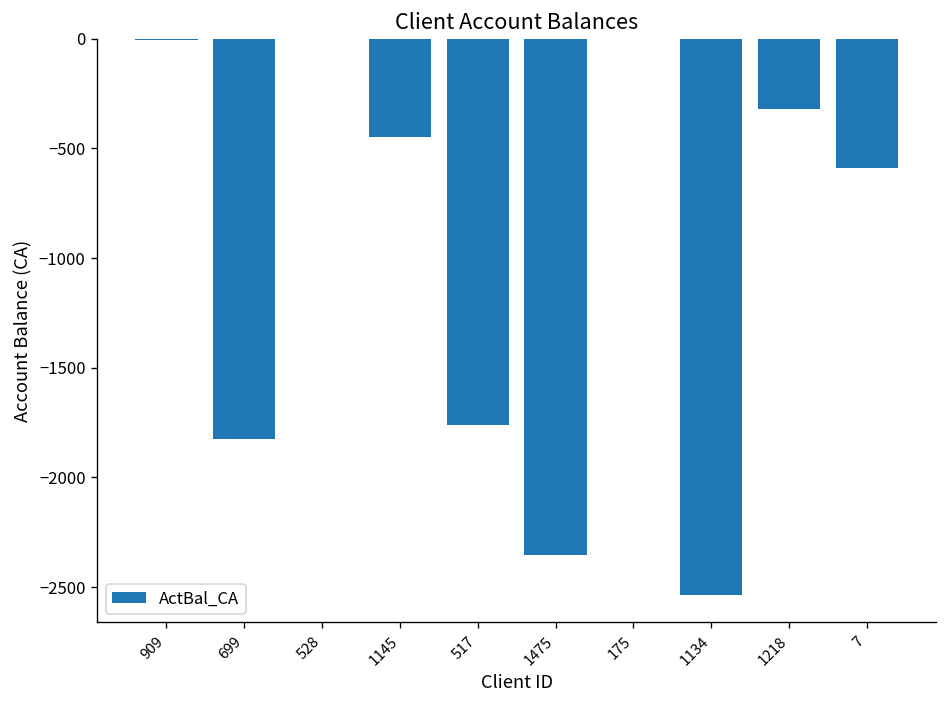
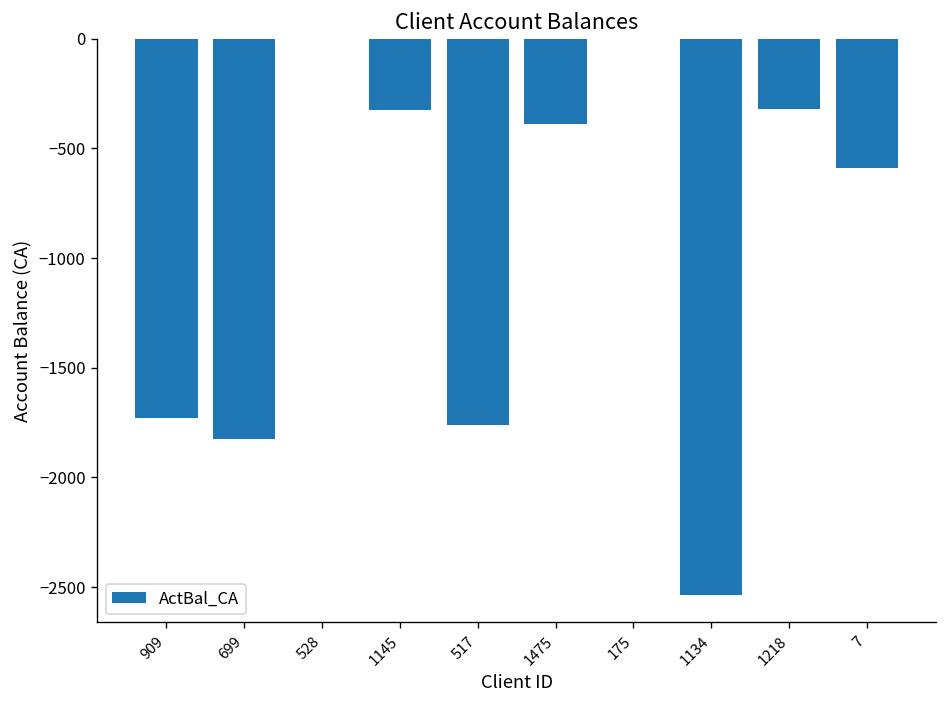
  {
-   "909": 0,
+   "909": -1730,
    "699": -1820,
    "528": 0,
-   "1145": -450,
+   "1145": -320,
    "517": -1760,
-   "1475": -2350,
+   "1475": -390,
    "1134": -2530,
    "1218": -320,
    "7": -590
  }
